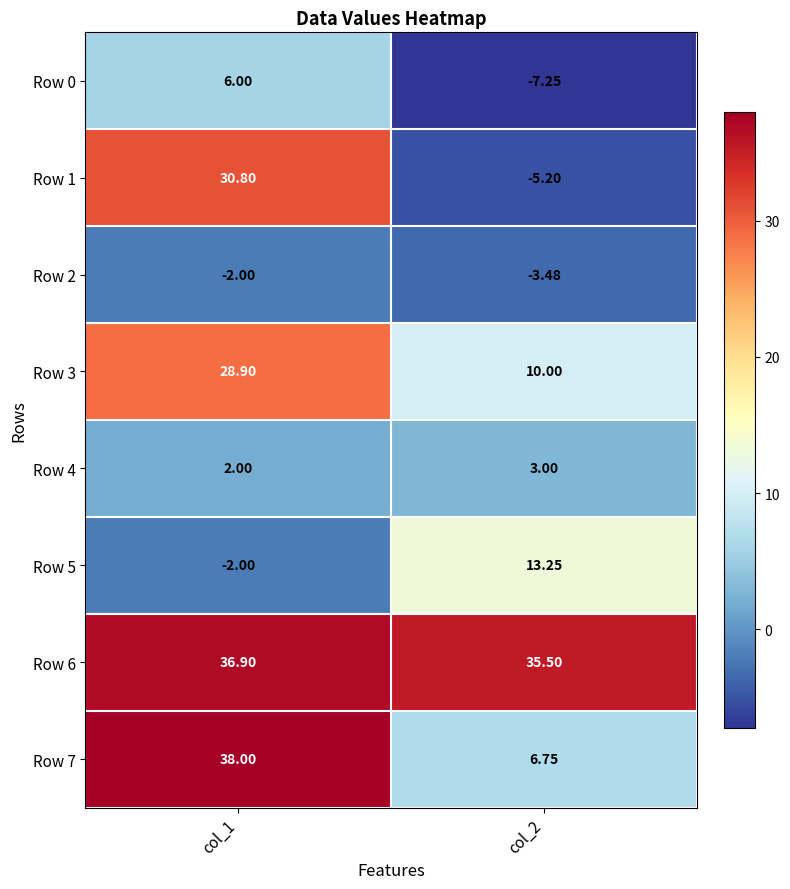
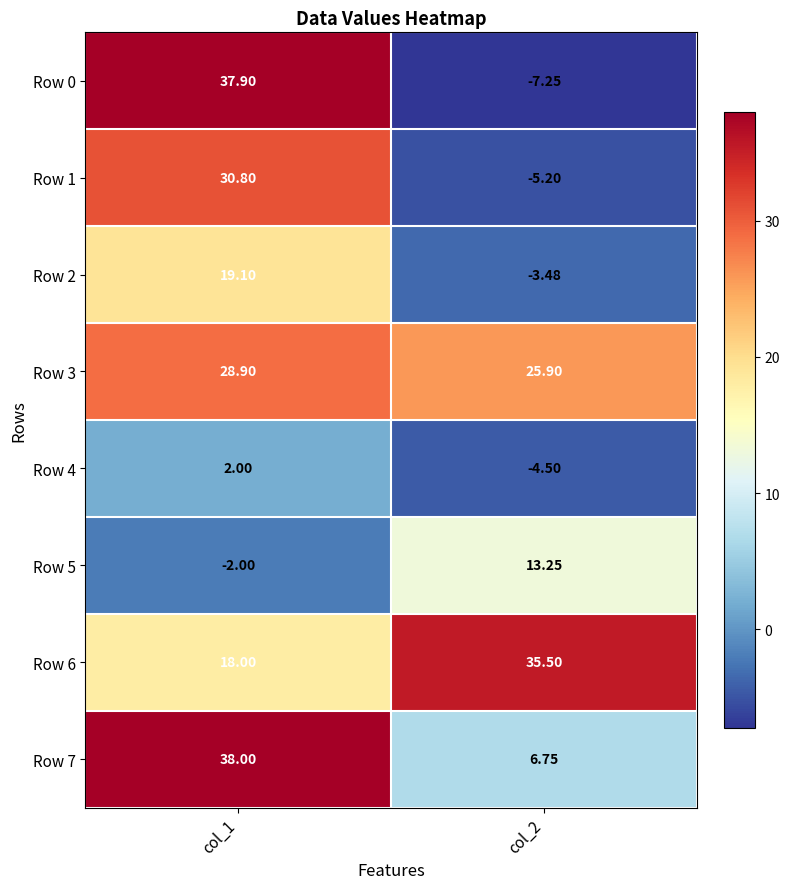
  {
    "Row 0": {
-     "col_1": 6.00,
+     "col_1": 37.90,
      "col_2": -7.25
    },
    "Row 1": {
      "col_1": 30.80,
      "col_2": -5.20
    },
    "Row 2": {
-     "col_1": -2.00,
+     "col_1": 19.10,
      "col_2": -3.48
    },
    "Row 3": {
      "col_1": 28.90,
-     "col_2": 10.00
+     "col_2": 25.90
    },
    "Row 4": {
      "col_1": 2.00,
-     "col_2": 3.00
+     "col_2": -4.50
    },
    "Row 5": {
      "col_1": -2.00,
      "col_2": 13.25
    },
    "Row 6": {
-     "col_1": 36.90,
+     "col_1": 18.00,
      "col_2": 35.50
    },
    "Row 7": {
      "col_1": 38.00,
      "col_2": 6.75
    }
  }
